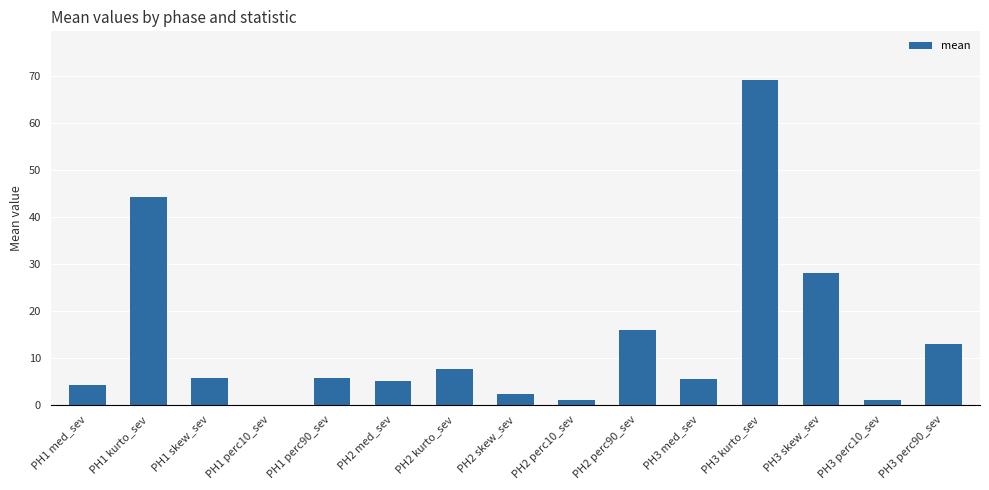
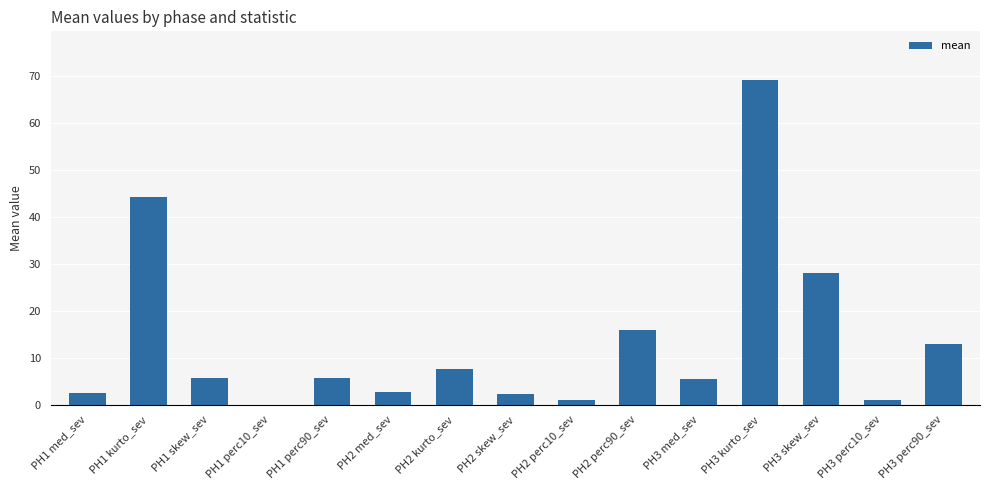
  {
-   "PH1 med_sev": 4,
+   "PH1 med_sev": 3,
    "PH1 kurto_sev": 44,
    "PH1 skew_sev": 6,
    "PH1 perc10_sev": 0,
    "PH1 perc90_sev": 6,
-   "PH2 med_sev": 5,
+   "PH2 med_sev": 3,
    "PH2 kurto_sev": 8,
    "PH2 skew_sev": 2,
    "PH2 perc10_sev": 1,
    "PH2 perc90_sev": 16,
    "PH3 med_sev": 6,
    "PH3 kurto_sev": 69,
    "PH3 skew_sev": 28,
    "PH3 perc10_sev": 1,
    "PH3 perc90_sev": 13
  }
